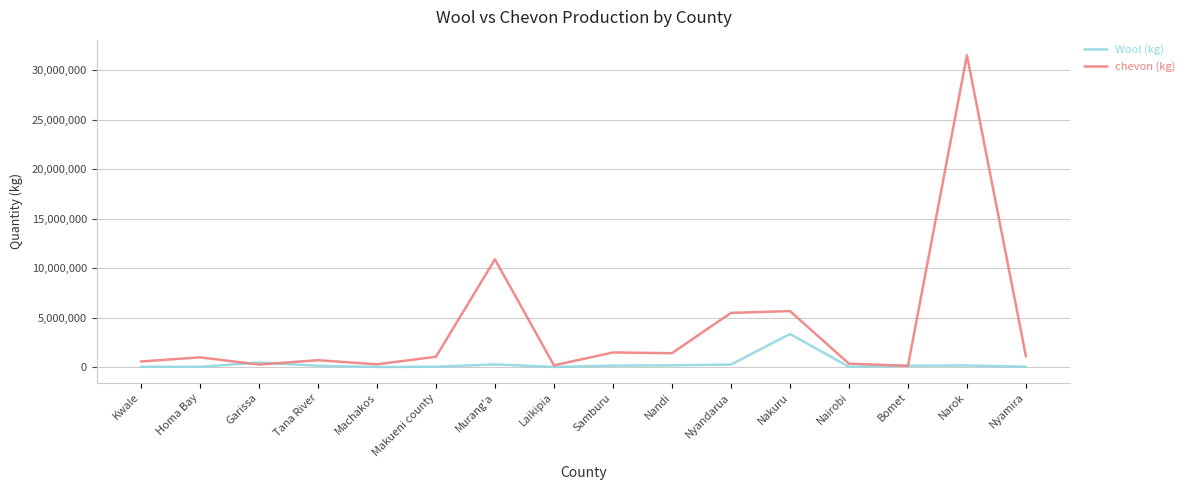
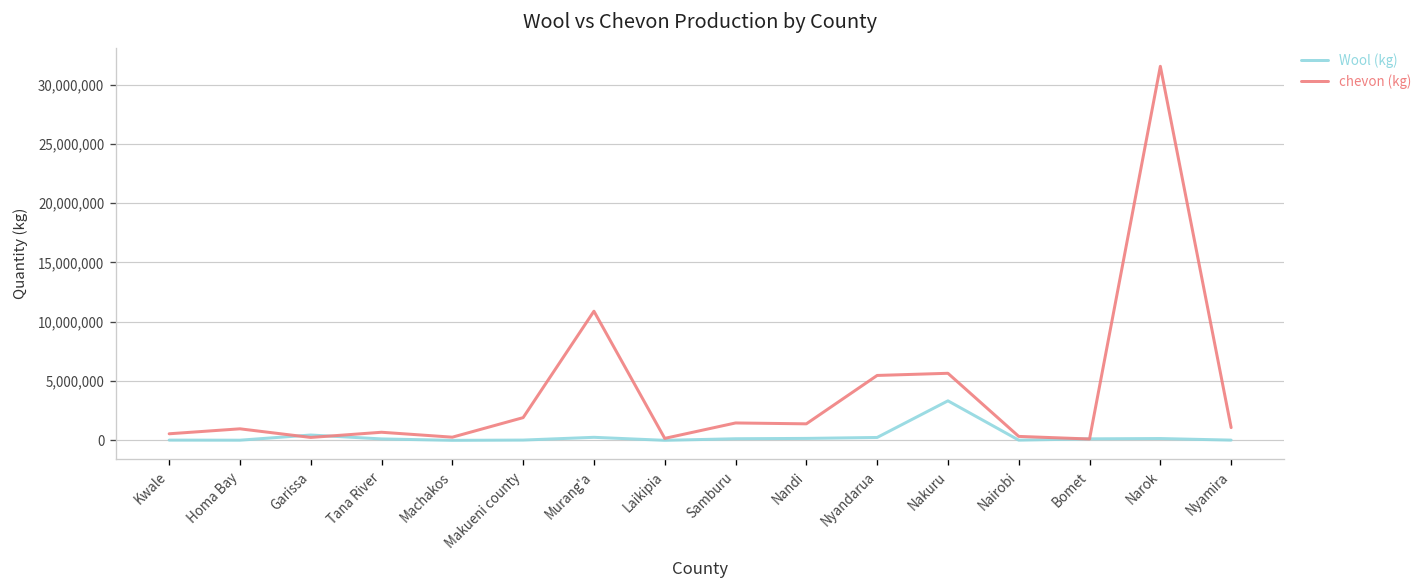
  {
    "Wool (kg)": {
      "Kwale": "0",
      "Homa Bay": "0",
      "Tana River": "0",
      "Machakos": "0",
      "Makueni county": "0",
      "Murang'a": "0",
      "Samburu": "0",
      "Nandi": "0",
      "Nyandarua": "0",
      "Nakuru": "3,000,000",
      "Nairobi": "0",
      "Narok": "0",
      "Nyamira": "0"
    },
    "chevon (kg)": {
      "Kwale": "1,000,000",
      "Homa Bay": "1,000,000",
      "Tana River": "1,000,000",
      "Machakos": "0",
-     "Makueni county": "1,000,000",
+     "Makueni county": "2,000,000",
      "Murang'a": "11,000,000",
      "Samburu": "1,000,000",
      "Nandi": "1,000,000",
      "Nyandarua": "5,000,000",
      "Nakuru": "6,000,000",
      "Nairobi": "0",
      "Narok": "32,000,000",
      "Nyamira": "1,000,000"
    }
  }
